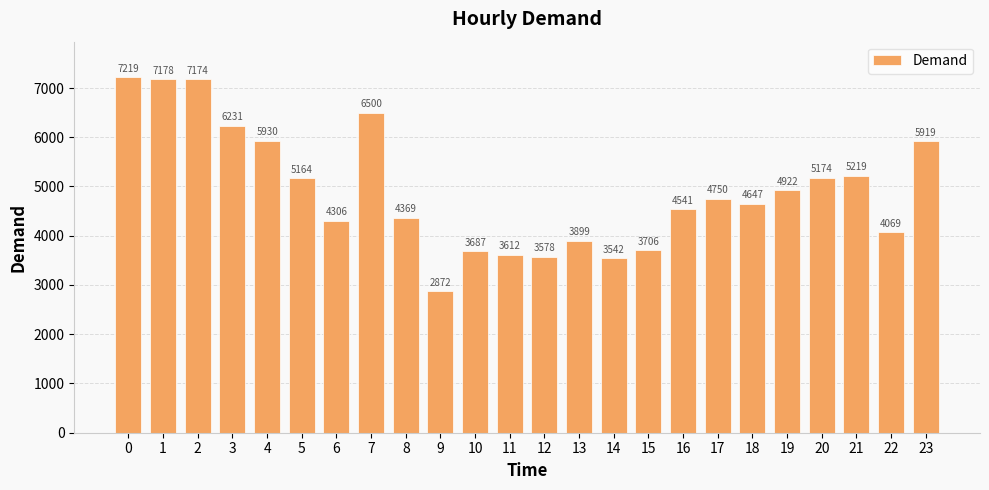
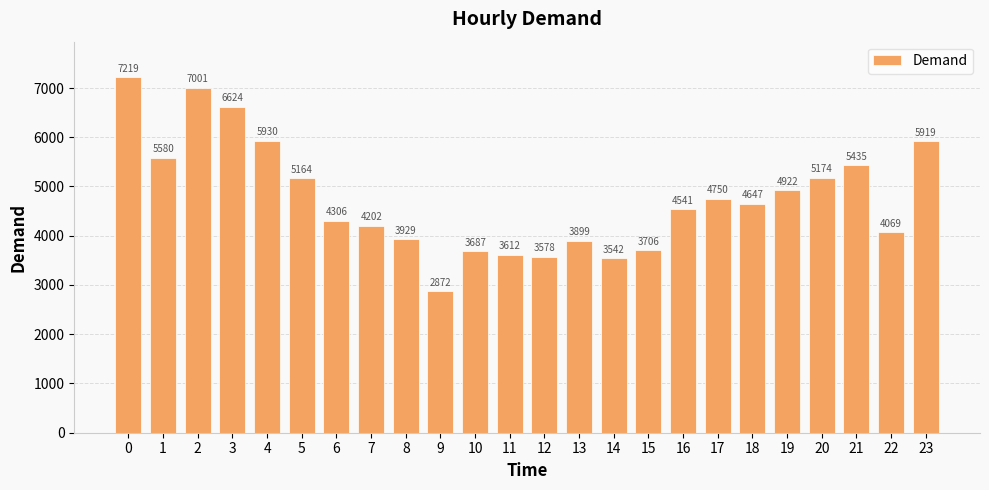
  {
    "0": 7219,
-   "1": 7178,
-   "2": 7174,
-   "3": 6231,
+   "1": 5580,
+   "2": 7001,
+   "3": 6624,
    "4": 5930,
    "5": 5164,
-   "7": 6500,
-   "8": 4369,
+   "7": 4202,
+   "8": 3929,
    "10": 3687,
    "11": 3612,
    "12": 3578,
    "13": 3899,
    "14": 3542,
    "15": 3706,
    "16": 4541,
    "18": 4647,
    "19": 4922,
    "20": 5174,
-   "21": 5219,
+   "21": 5435,
    "23": 5919
  }
